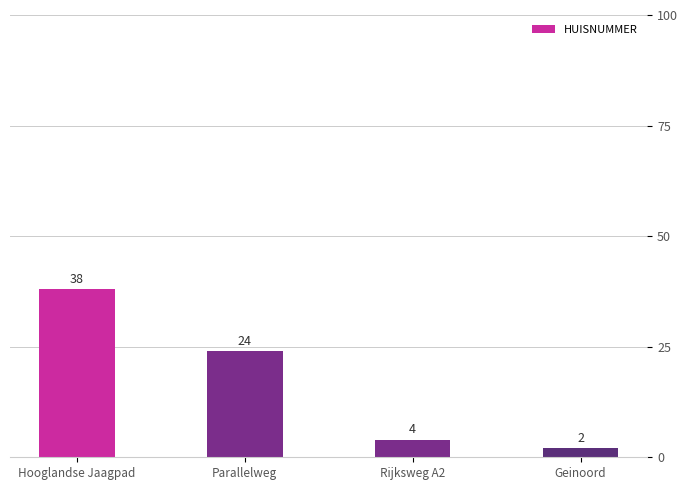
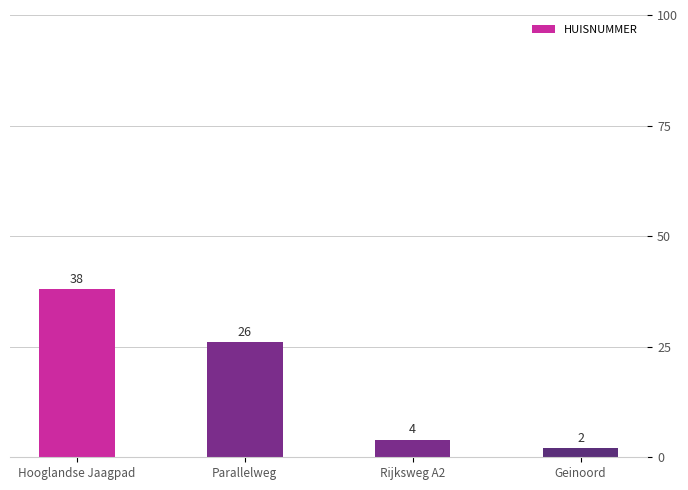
  {
    "Hooglandse Jaagpad": 38,
-   "Parallelweg": 24,
+   "Parallelweg": 26,
    "Rijksweg A2": 4,
    "Geinoord": 2
  }
